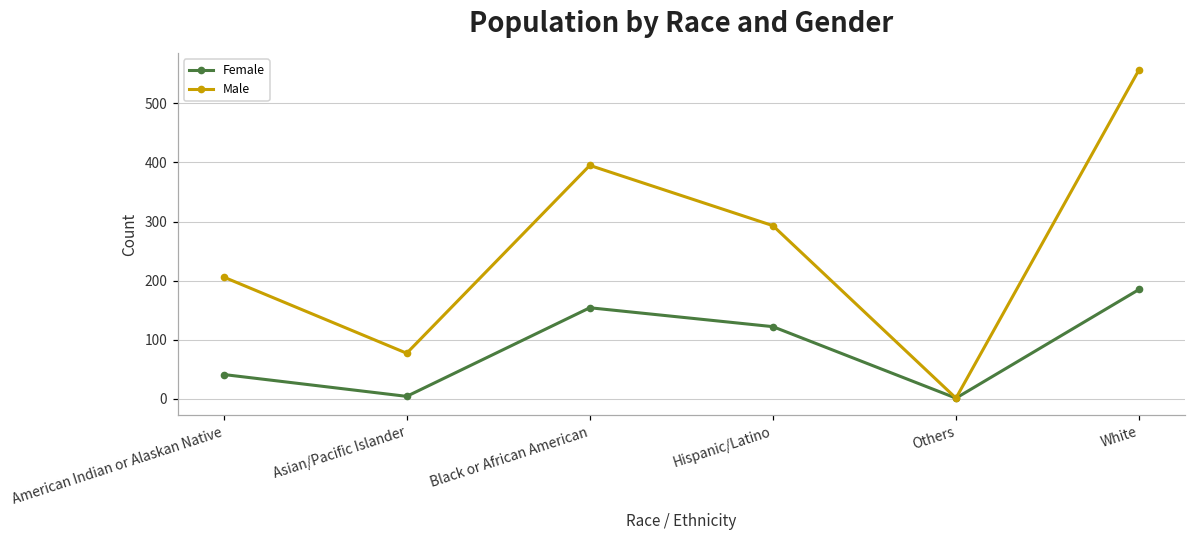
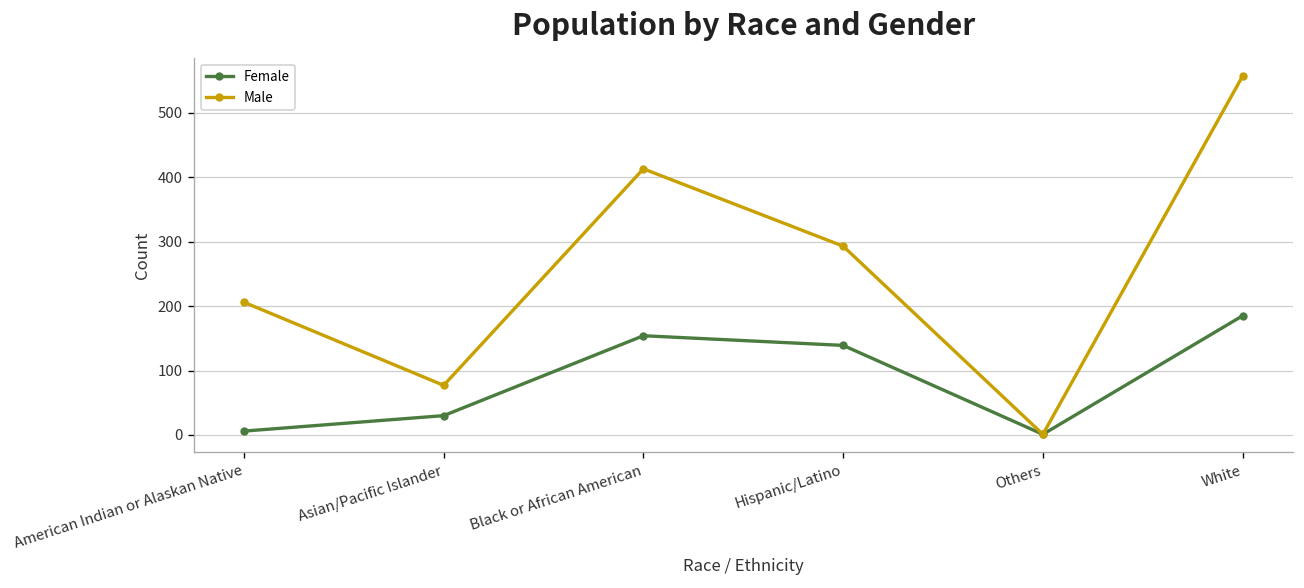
  {
    "Female": {
-     "American Indian or Alaskan Native": 40,
-     "Asian/Pacific Islander": 0,
+     "American Indian or Alaskan Native": 10,
+     "Asian/Pacific Islander": 30,
      "Black or African American": 150,
-     "Hispanic/Latino": 120,
+     "Hispanic/Latino": 140,
      "White": 190
    },
    "Male": {
      "American Indian or Alaskan Native": 210,
      "Asian/Pacific Islander": 80,
-     "Black or African American": 400,
+     "Black or African American": 410,
      "Hispanic/Latino": 290,
      "White": 560
    }
  }
